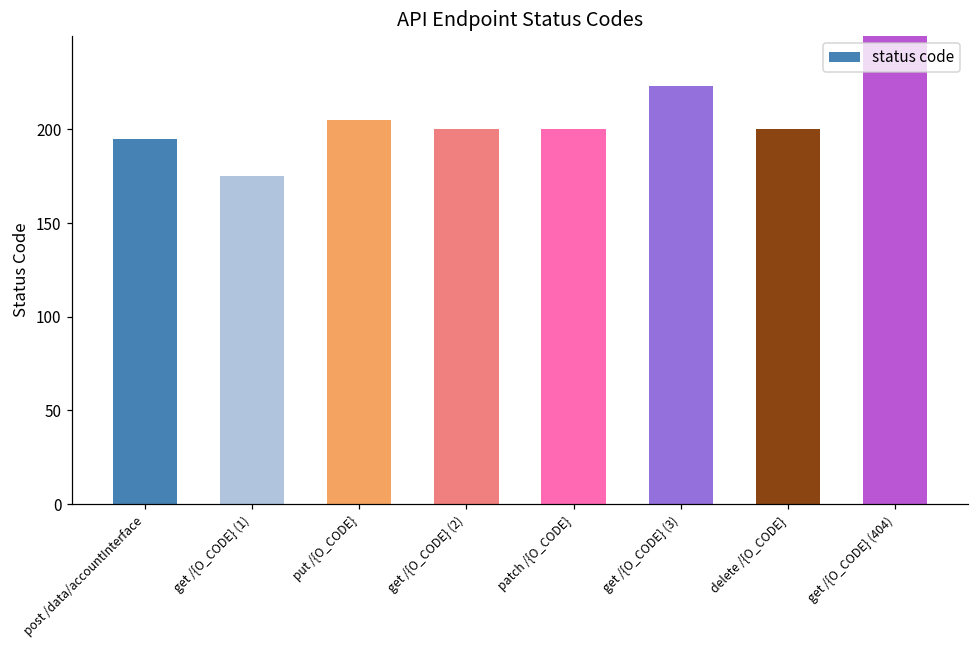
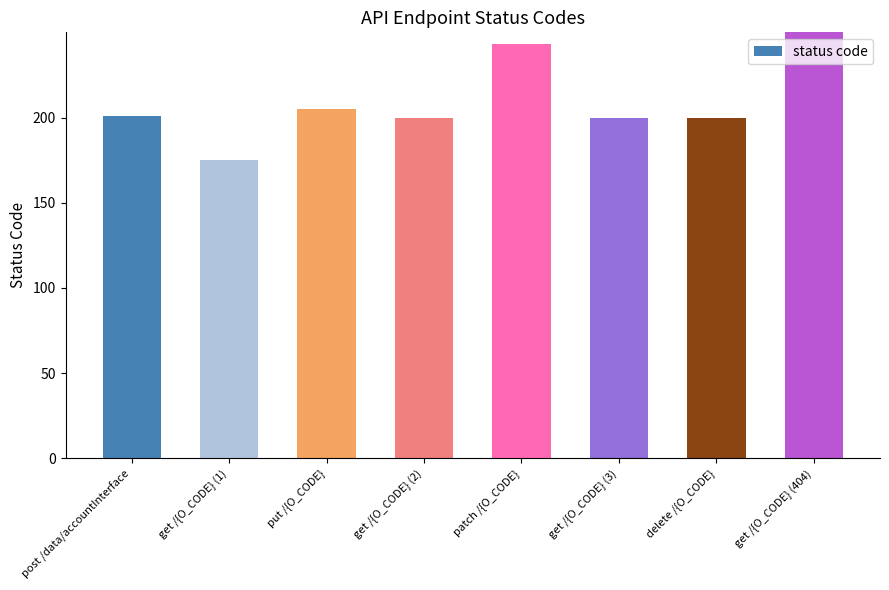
  {
-   "post /data/accountInterface": 195,
+   "post /data/accountInterface": 201,
    "get /{O_CODE} (1)": 175,
    "put /{O_CODE}": 205,
    "get /{O_CODE} (2)": 200,
-   "patch /{O_CODE}": 200,
-   "get /{O_CODE} (3)": 223,
+   "patch /{O_CODE}": 243,
+   "get /{O_CODE} (3)": 200,
    "delete /{O_CODE}": 200
  }
